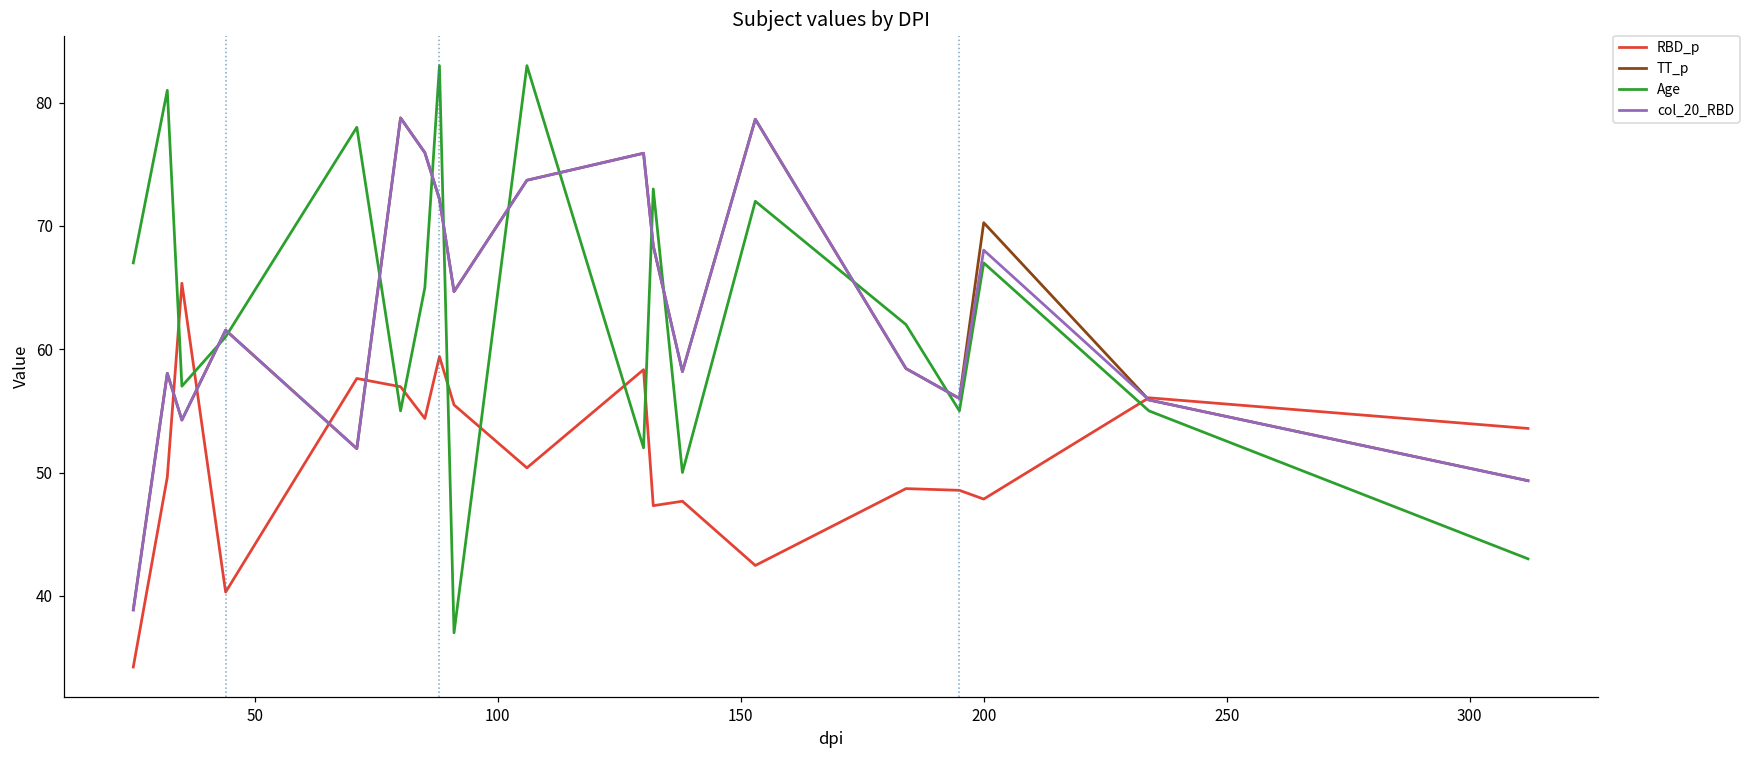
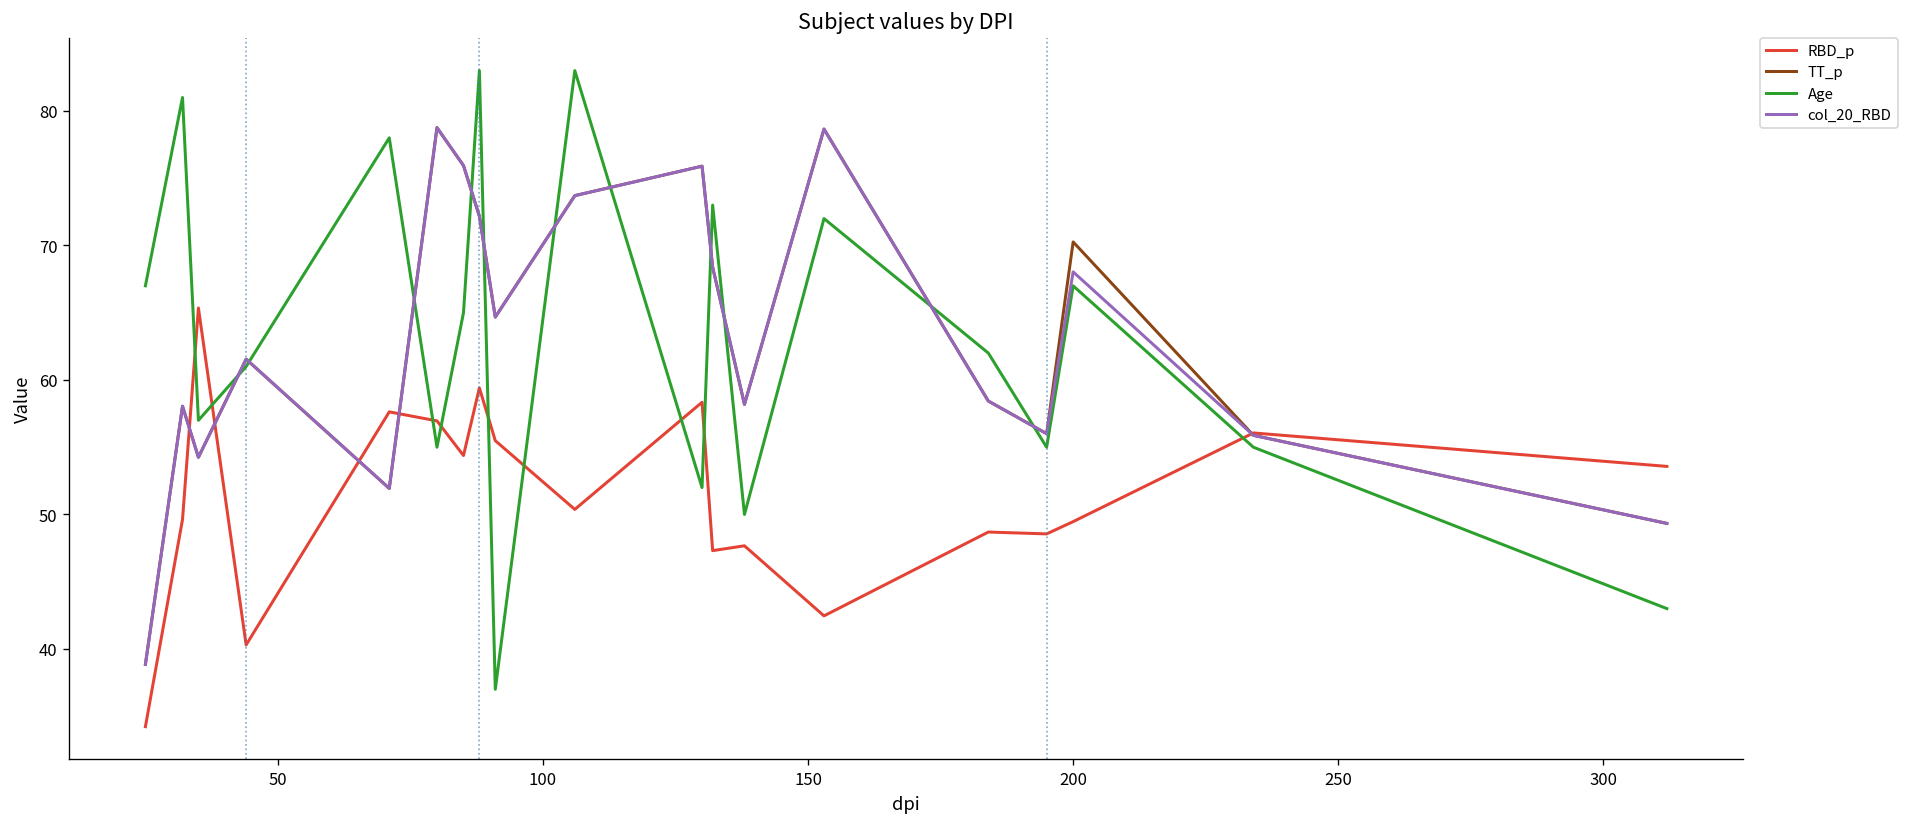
  {
    "RBD_p": {
-     "200": 47.8
+     "200": 49.5
    },
    "TT_p": {
      "200": 70.3
    },
    "Age": {
      "200": 67.0
    },
    "col_20_RBD": {
      "200": 68.0
    }
  }
